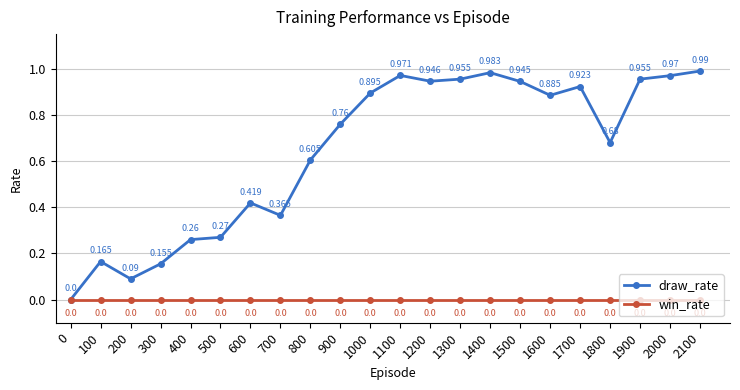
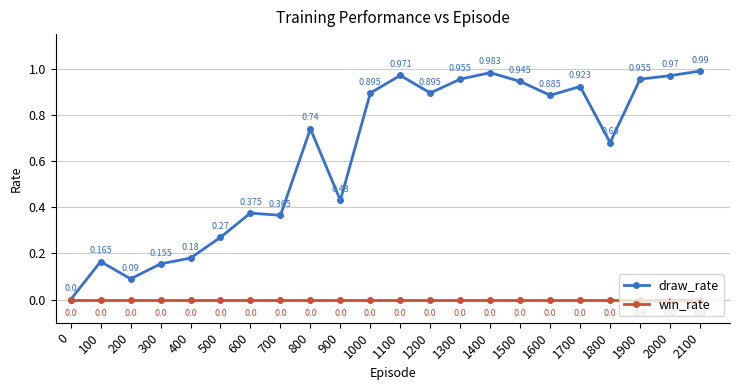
  {
    "draw_rate": {
      "100": 0.165,
      "200": 0.09,
      "300": 0.155,
-     "400": 0.26,
+     "400": 0.18,
      "500": 0.27,
-     "600": 0.419,
+     "600": 0.375,
      "700": 0.365,
-     "800": 0.605,
-     "900": 0.76,
+     "800": 0.74,
+     "900": 0.43,
      "1000": 0.895,
      "1100": 0.971,
-     "1200": 0.946,
+     "1200": 0.895,
      "1300": 0.955,
      "1400": 0.983,
      "1500": 0.945,
      "1600": 0.885,
      "1700": 0.923,
      "1800": 0.68,
      "1900": 0.955,
      "2000": 0.97,
      "2100": 0.99
    },
    "win_rate": {
      "100": 0.0,
      "200": 0.0,
      "300": 0.0,
      "400": 0.0,
      "500": 0.0,
      "600": 0.0,
      "700": 0.0,
      "800": 0.0,
      "900": 0.0,
      "1000": 0.0,
      "1100": 0.0,
      "1200": 0.0,
      "1300": 0.0,
      "1400": 0.0,
      "1500": 0.0,
      "1600": 0.0,
      "1700": 0.0,
      "1800": 0.0
    }
  }
